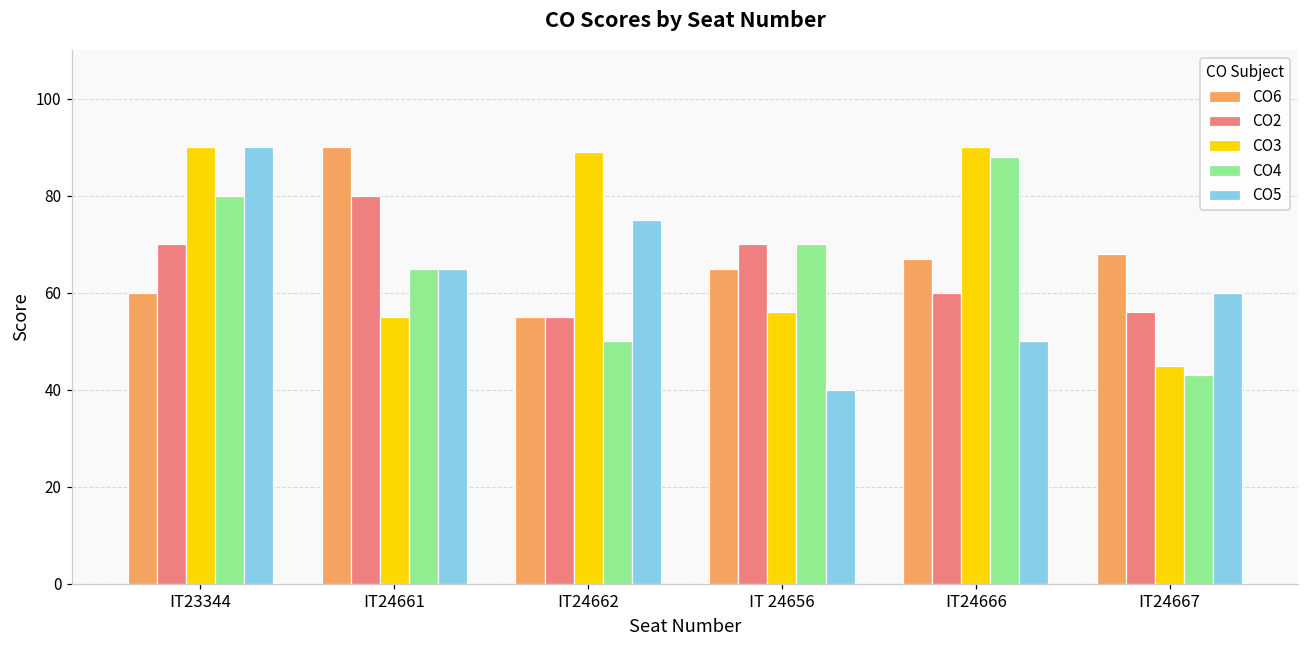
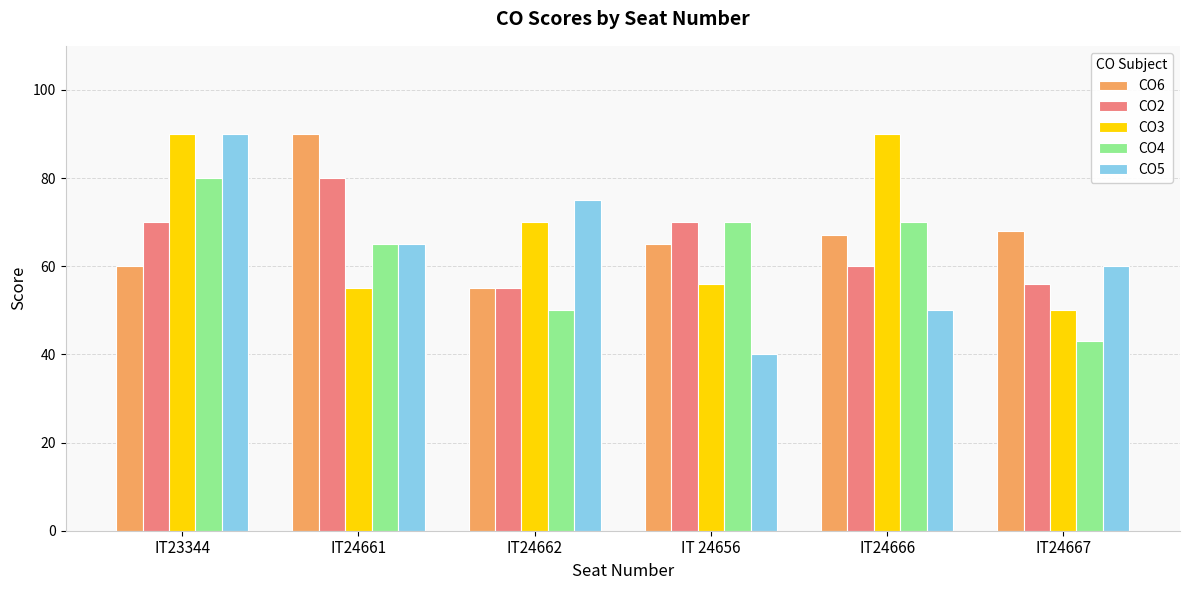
  {
    "CO3": {
      "IT23344": 90,
      "IT24661": 55,
-     "IT24662": 89,
+     "IT24662": 70,
      "IT 24656": 56,
      "IT24666": 90,
-     "IT24667": 45
+     "IT24667": 50
    },
    "CO4": {
      "IT23344": 80,
      "IT24661": 65,
      "IT24662": 50,
      "IT 24656": 70,
-     "IT24666": 88,
+     "IT24666": 70,
      "IT24667": 43
    },
    "CO5": {
      "IT23344": 90,
      "IT24661": 65,
      "IT24662": 75,
      "IT 24656": 40,
      "IT24666": 50,
      "IT24667": 60
    }
  }
